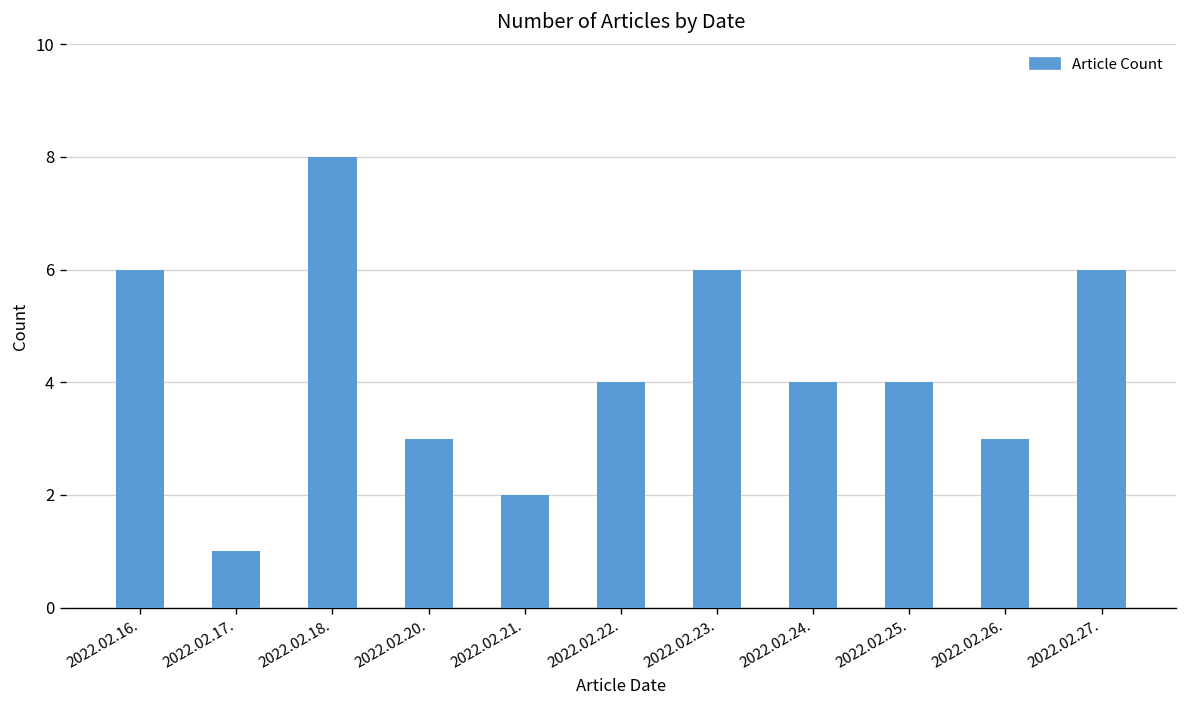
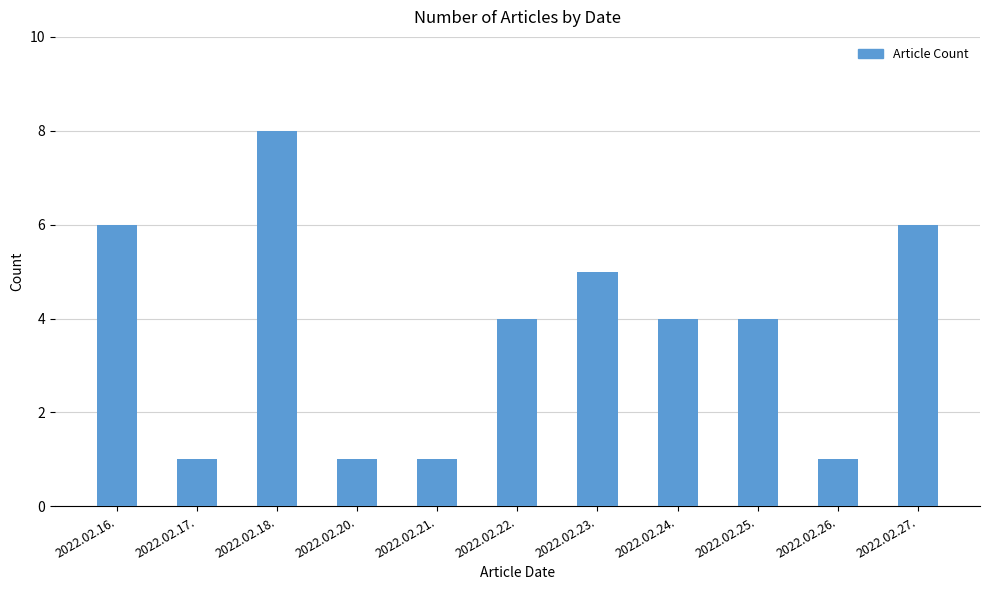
  {
    "2022.02.16.": 6,
    "2022.02.17.": 1,
    "2022.02.18.": 8,
-   "2022.02.20.": 3,
-   "2022.02.21.": 2,
+   "2022.02.20.": 1,
+   "2022.02.21.": 1,
    "2022.02.22.": 4,
-   "2022.02.23.": 6,
+   "2022.02.23.": 5,
    "2022.02.24.": 4,
    "2022.02.25.": 4,
-   "2022.02.26.": 3,
+   "2022.02.26.": 1,
    "2022.02.27.": 6
  }
